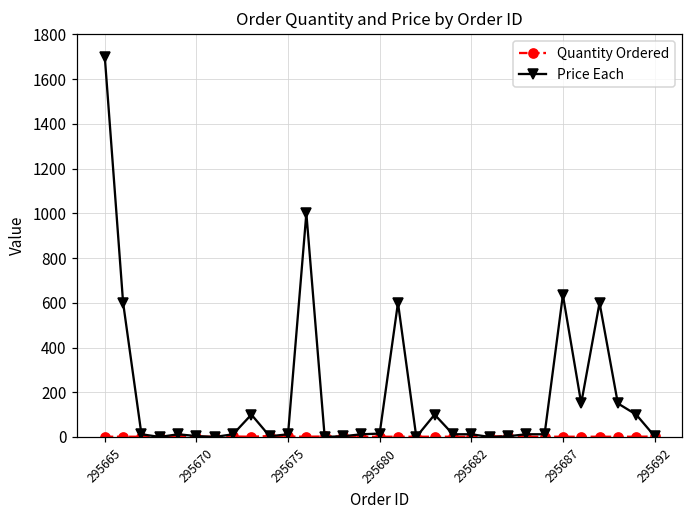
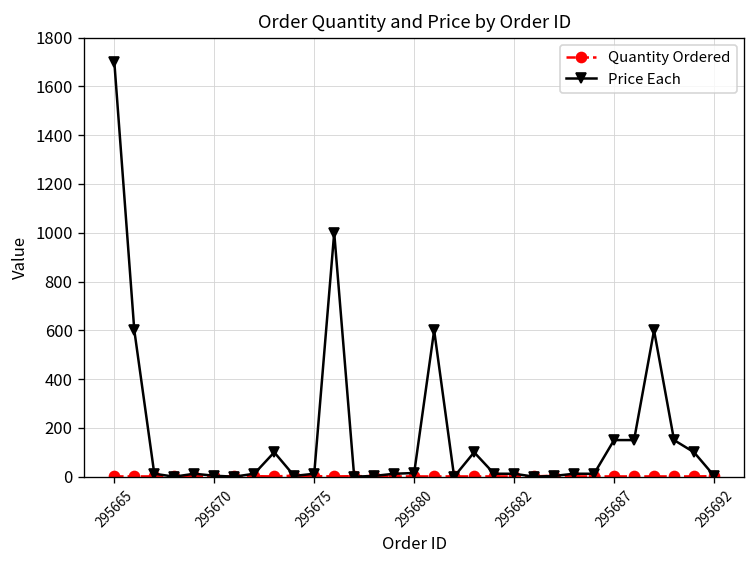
  {
    "Quantity Ordered": {
      "295665": 0,
      "295680": 0,
      "295687": 0
    },
    "Price Each": {
      "295665": 1700,
      "295680": 10,
-     "295687": 640
+     "295687": 150
    }
  }
